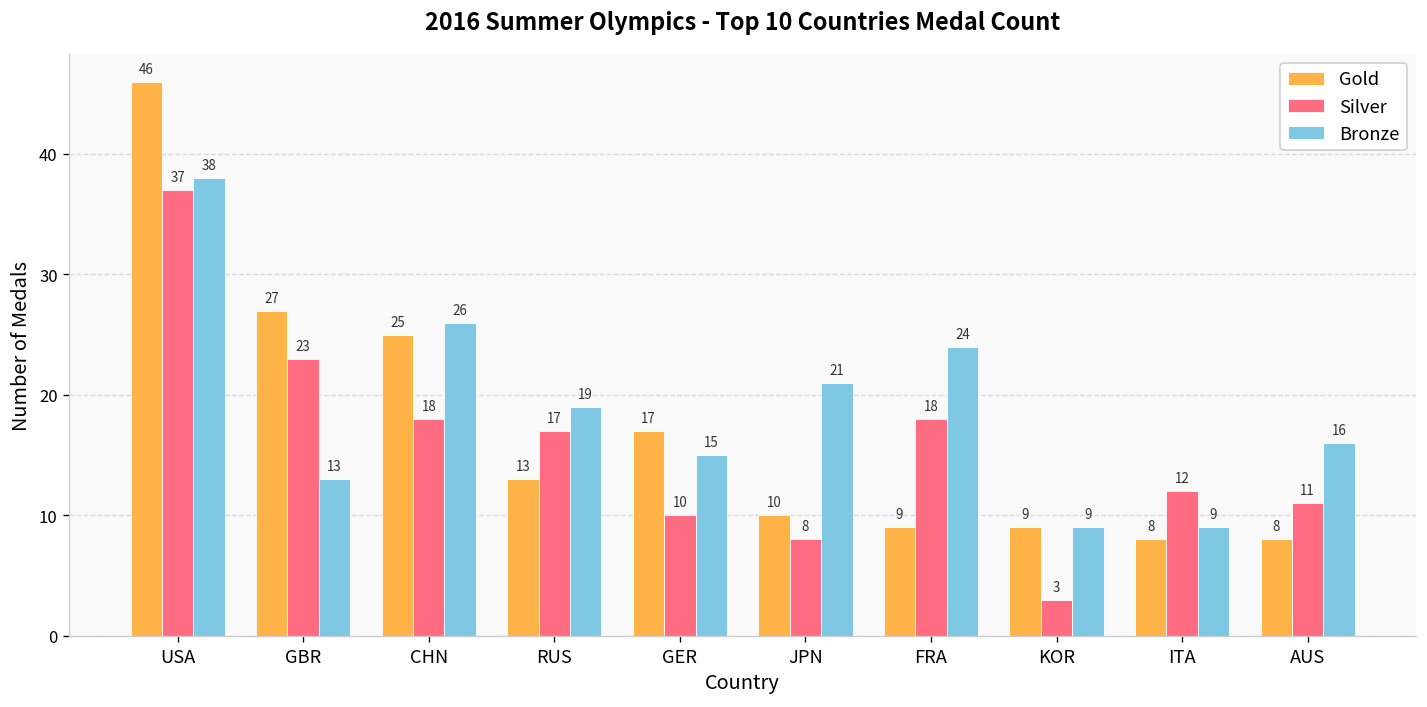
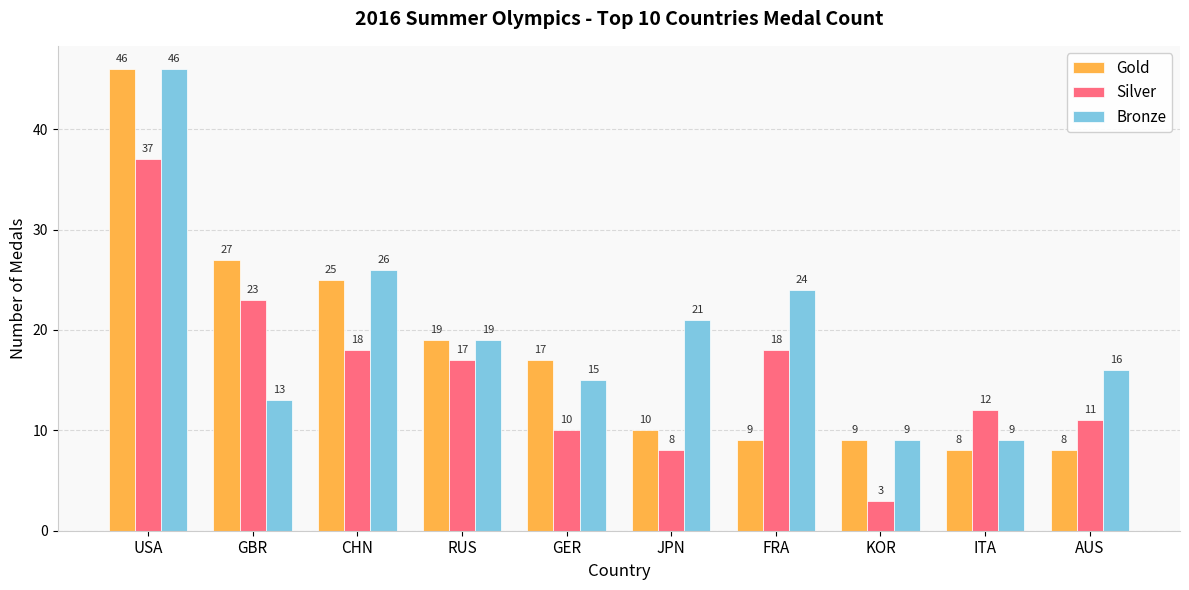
  {
    "Gold": {
      "USA": 46,
      "GBR": 27,
      "CHN": 25,
-     "RUS": 13,
+     "RUS": 19,
      "GER": 17,
      "JPN": 10,
      "FRA": 9,
      "KOR": 9,
      "ITA": 8,
      "AUS": 8
    },
    "Silver": {
      "USA": 37,
      "GBR": 23,
      "CHN": 18,
      "RUS": 17,
      "GER": 10,
      "JPN": 8,
      "FRA": 18,
      "KOR": 3,
      "ITA": 12,
      "AUS": 11
    },
    "Bronze": {
-     "USA": 38,
+     "USA": 46,
      "GBR": 13,
      "CHN": 26,
      "RUS": 19,
      "GER": 15,
      "JPN": 21,
      "FRA": 24,
      "KOR": 9,
      "ITA": 9,
      "AUS": 16
    }
  }
